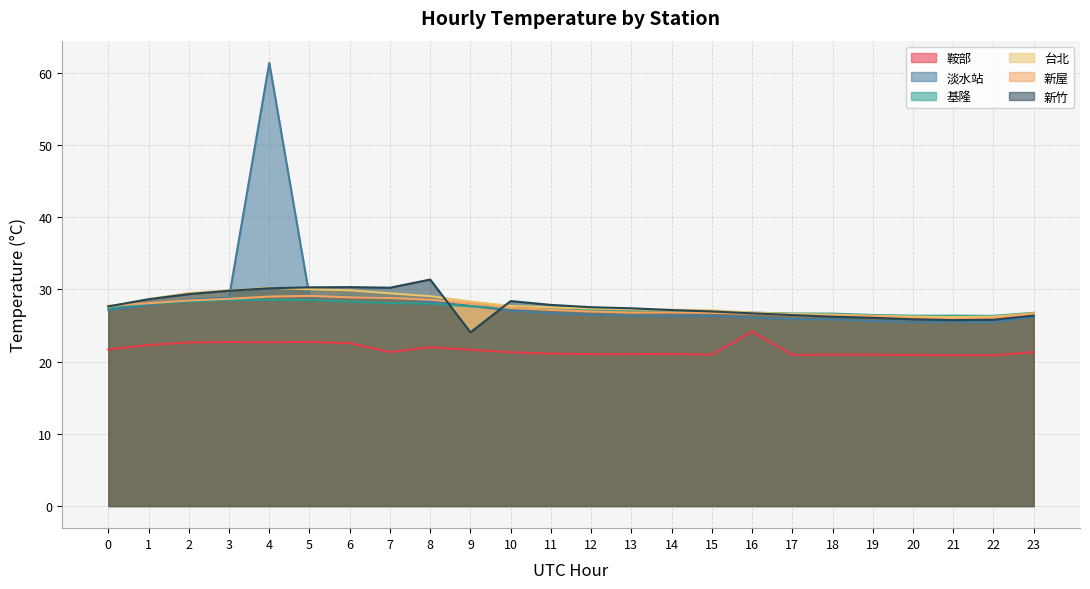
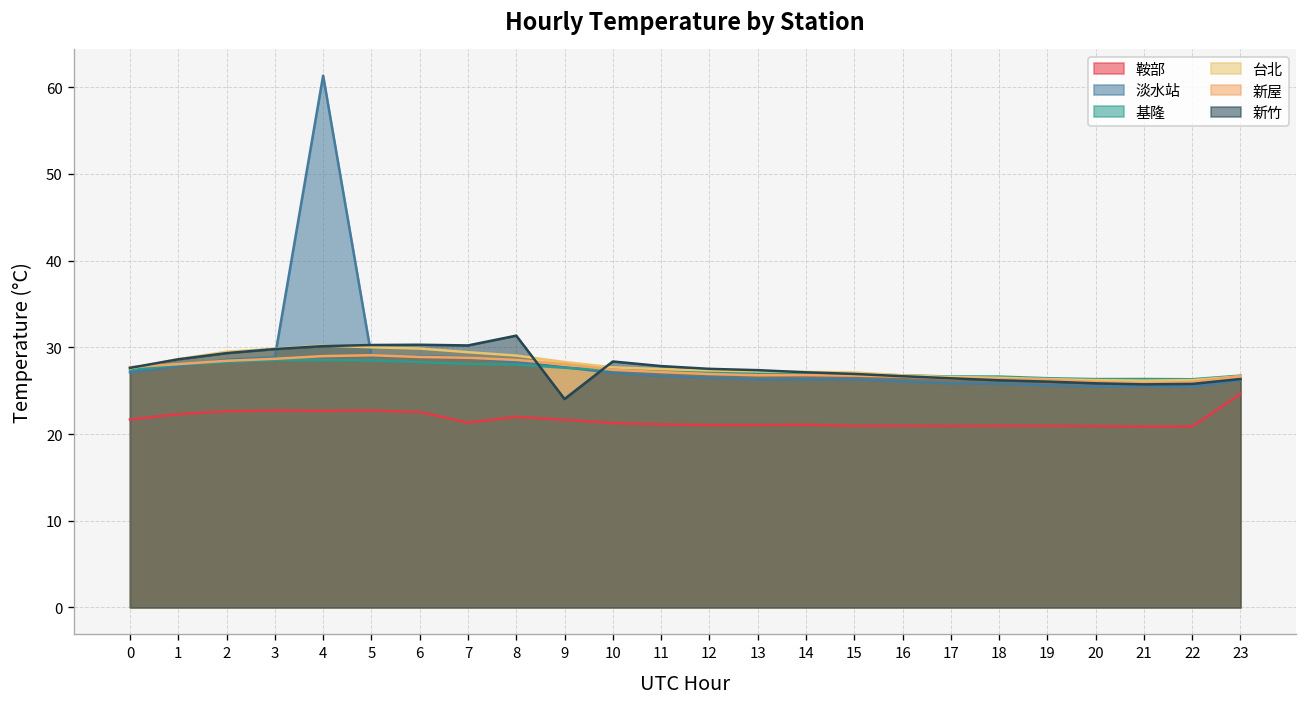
  {
    "鞍部": {
      "0": 22,
      "1": 22,
      "2": 23,
      "3": 23,
      "4": 23,
      "5": 23,
      "6": 23,
      "7": 21,
      "8": 22,
      "9": 22,
      "10": 21,
      "11": 21,
      "12": 21,
      "13": 21,
      "14": 21,
      "15": 21,
-     "16": 24,
+     "16": 21,
      "17": 21,
      "18": 21,
      "19": 21,
      "20": 21,
      "21": 21,
      "22": 21,
-     "23": 21
+     "23": 25
    },
    "新竹": {
      "6": 30,
      "7": 30,
      "8": 31,
      "9": 24,
      "10": 28
    }
  }
